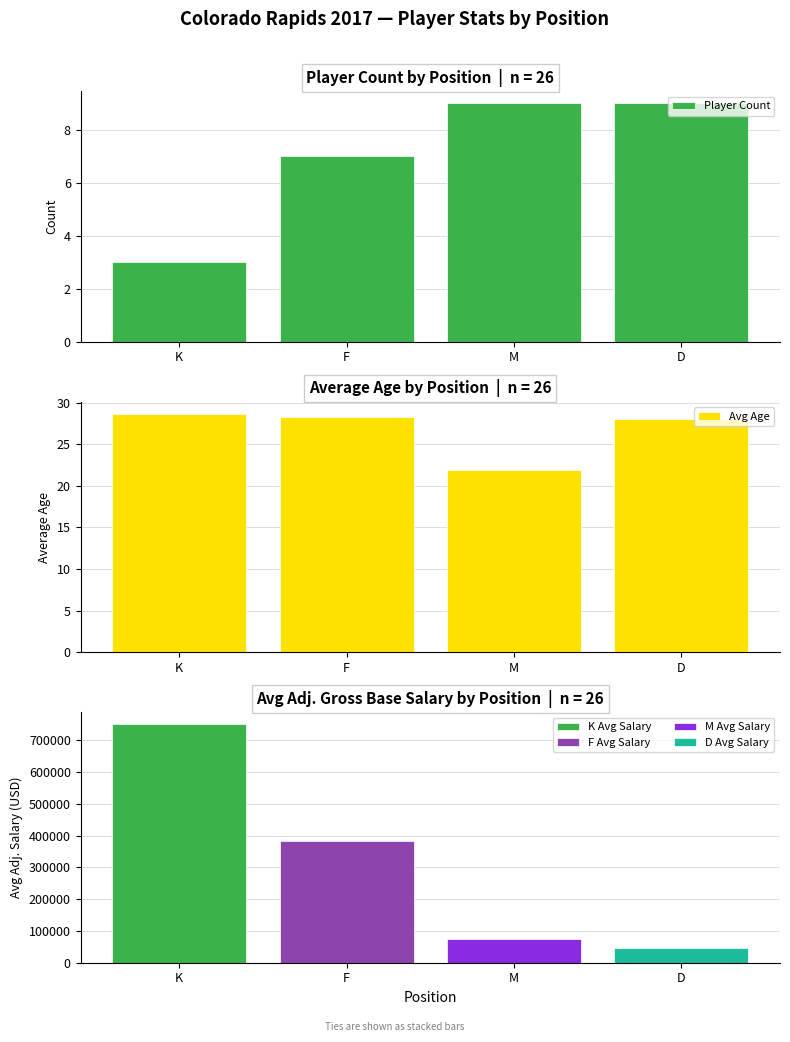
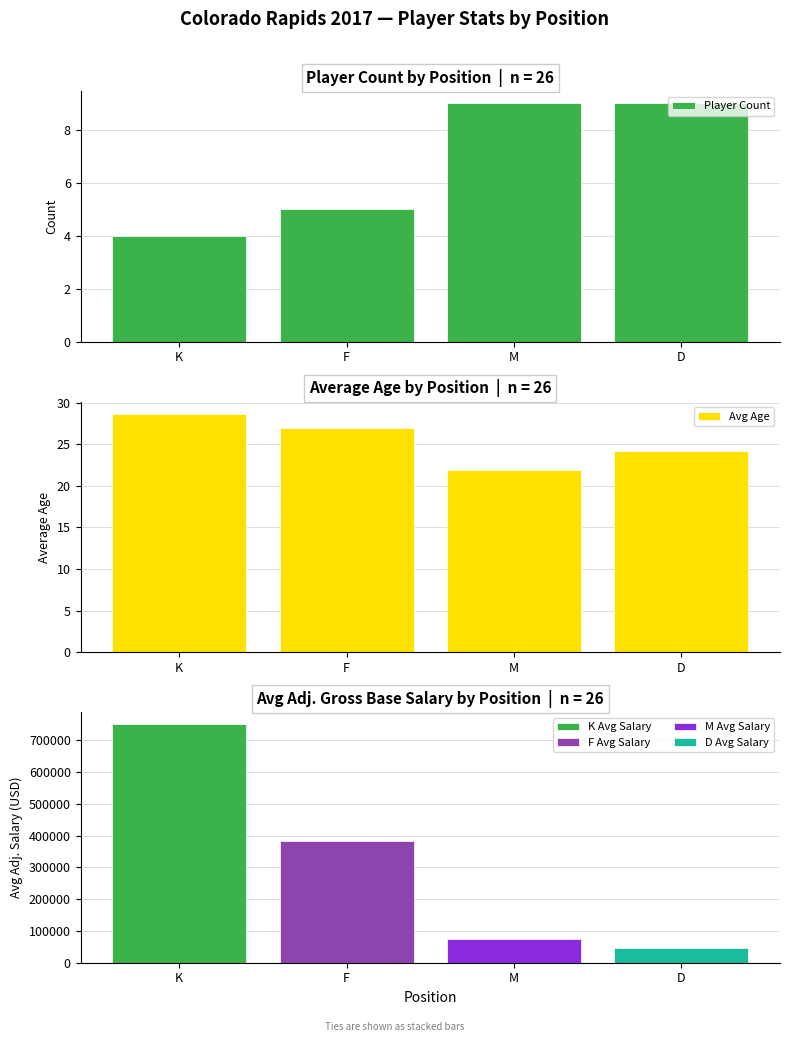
  {
    "Player Count by Position | n = 26": {
-     "K": 3,
-     "F": 7,
+     "K": 4,
+     "F": 5,
      "M": 9
    },
    "Average Age by Position | n = 26": {
      "K": 29,
-     "F": 28,
+     "F": 27,
      "M": 22,
-     "D": 28
+     "D": 24
    },
    "Avg Adj. Gross Base Salary by Position | n = 26": {
      "K": 750000,
      "F": 380000,
      "M": 70000,
      "D": 50000
    }
  }
